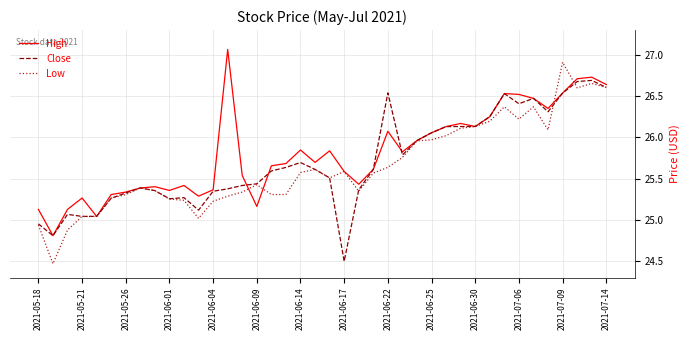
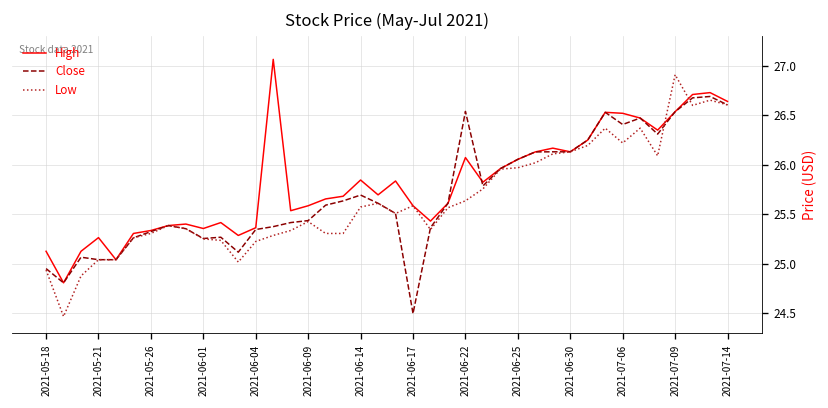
  {
    "High": {
      "2021-05-18": 25.1,
      "2021-05-21": 25.3,
      "2021-06-01": 25.4,
-     "2021-06-09": 25.2,
+     "2021-06-09": 25.6,
      "2021-06-14": 25.8,
      "2021-06-22": 26.1,
      "2021-07-06": 26.5,
      "2021-07-14": 26.6
    },
    "Close": {
      "2021-06-14": 25.7,
      "2021-06-17": 24.5,
      "2021-06-22": 26.5,
      "2021-07-06": 26.4
    },
    "Low": {
      "2021-06-04": 25.2,
      "2021-06-14": 25.6,
      "2021-06-22": 25.6,
      "2021-06-25": 26.0,
      "2021-07-06": 26.2,
      "2021-07-09": 26.9
    }
  }
